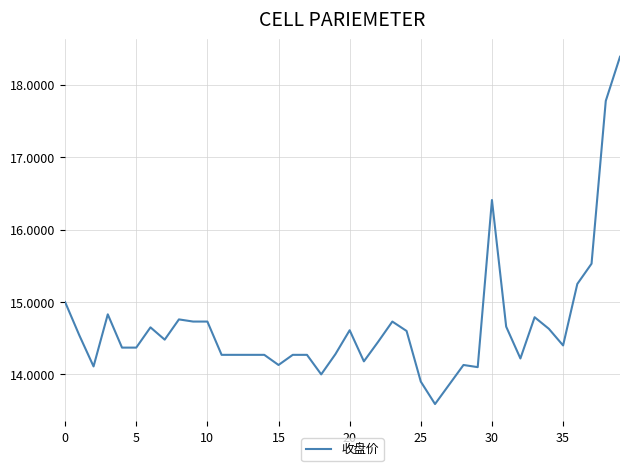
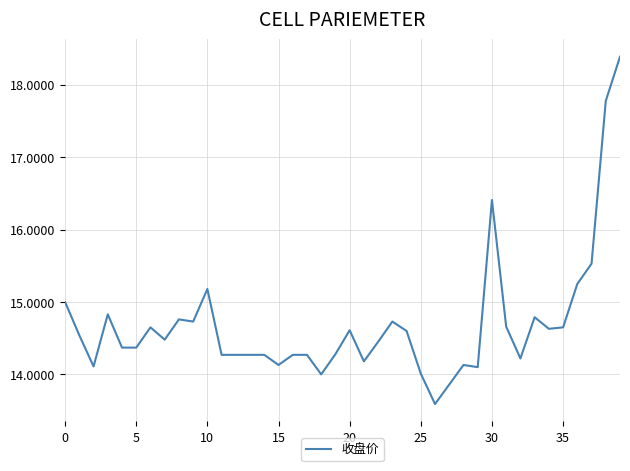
  {
    "0": 15.0,
    "5": 14.4,
-   "10": 14.7,
+   "10": 15.2,
    "15": 14.1,
    "20": 14.6,
-   "25": 13.9,
+   "25": 14.0,
    "30": 16.4,
-   "35": 14.4
+   "35": 14.7
  }
